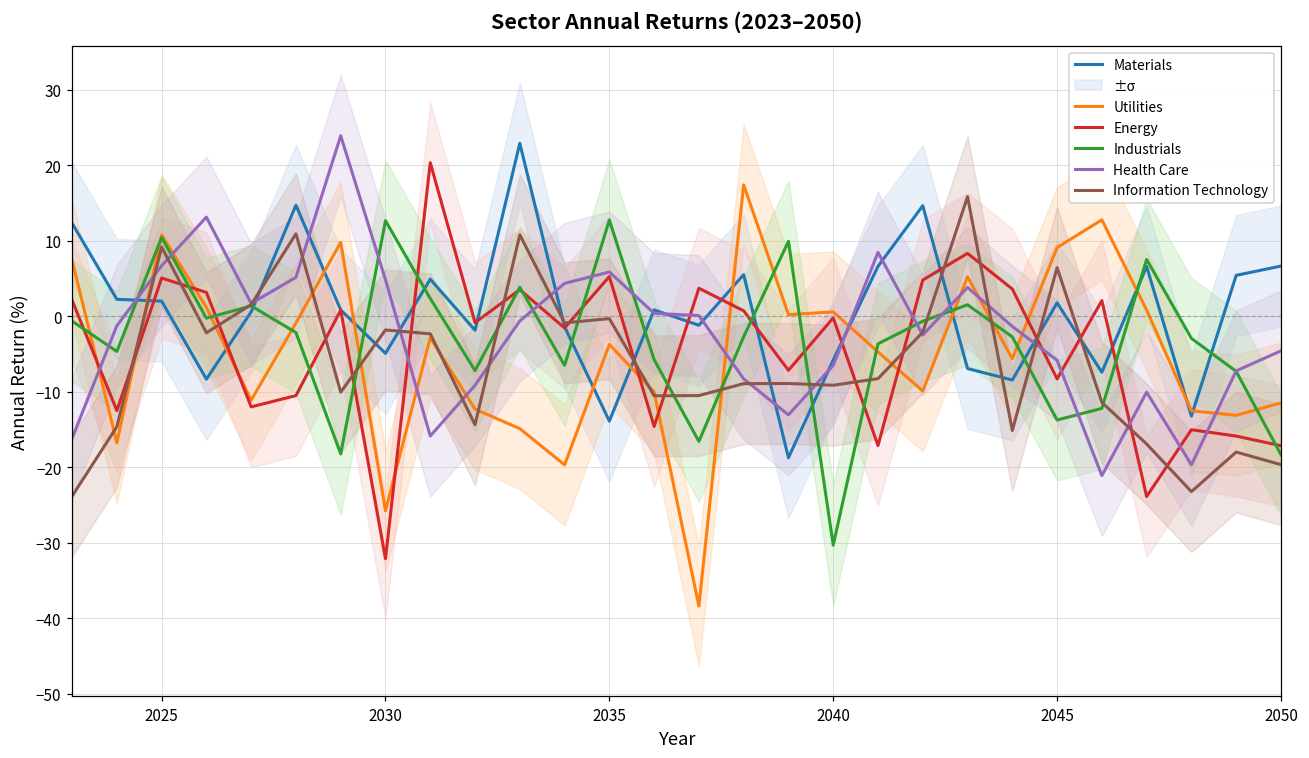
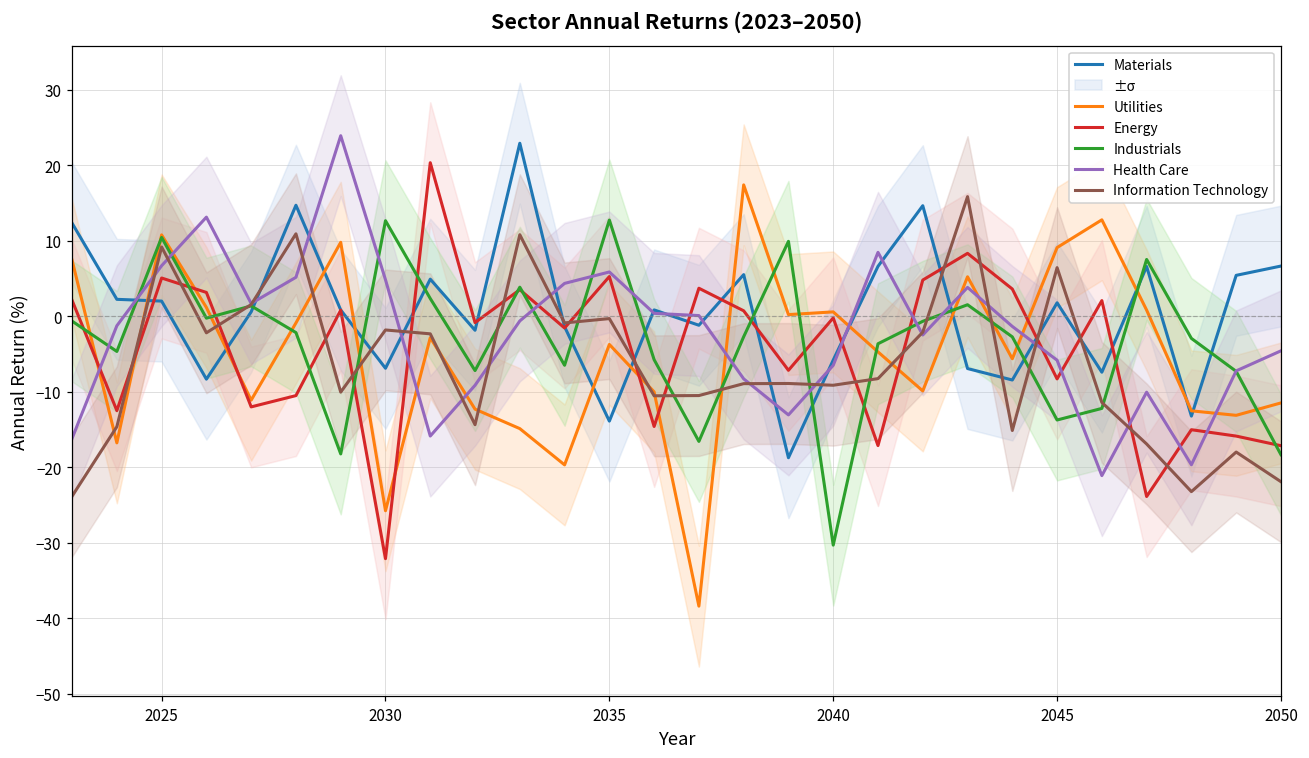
  {
    "Materials": {
      "2025": 2,
-     "2030": -5,
+     "2030": -7,
      "2035": -14,
      "2040": -6,
      "2045": 2,
      "2050": 7
    },
    "Utilities": {
      "2030": -26,
      "2035": -4,
      "2040": 1,
      "2045": 9
    },
    "Energy": {
      "2025": 5,
      "2030": -32,
      "2035": 5,
      "2040": 0,
      "2045": -8,
      "2050": -17
    },
    "Industrials": {
      "2035": 13,
      "2040": -30,
      "2045": -14,
      "2050": -18
    },
    "Health Care": {
      "2025": 7,
      "2030": 5,
      "2035": 6,
      "2040": -7,
      "2050": -5
    },
    "Information Technology": {
      "2025": 9,
      "2030": -2,
      "2035": 0,
      "2040": -9,
      "2045": 6,
-     "2050": -20
+     "2050": -22
    }
  }
